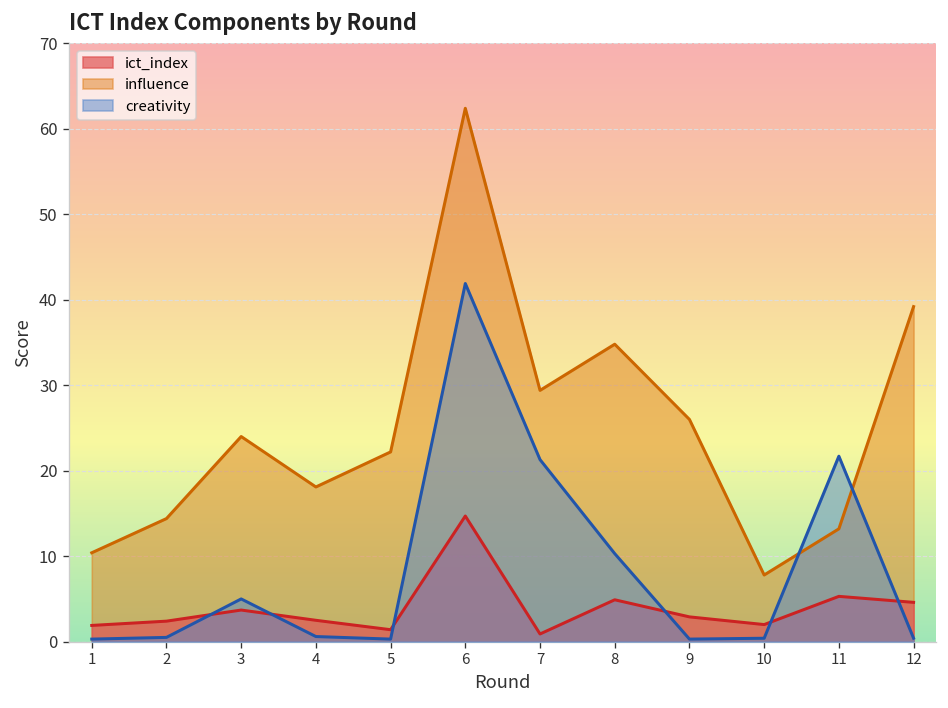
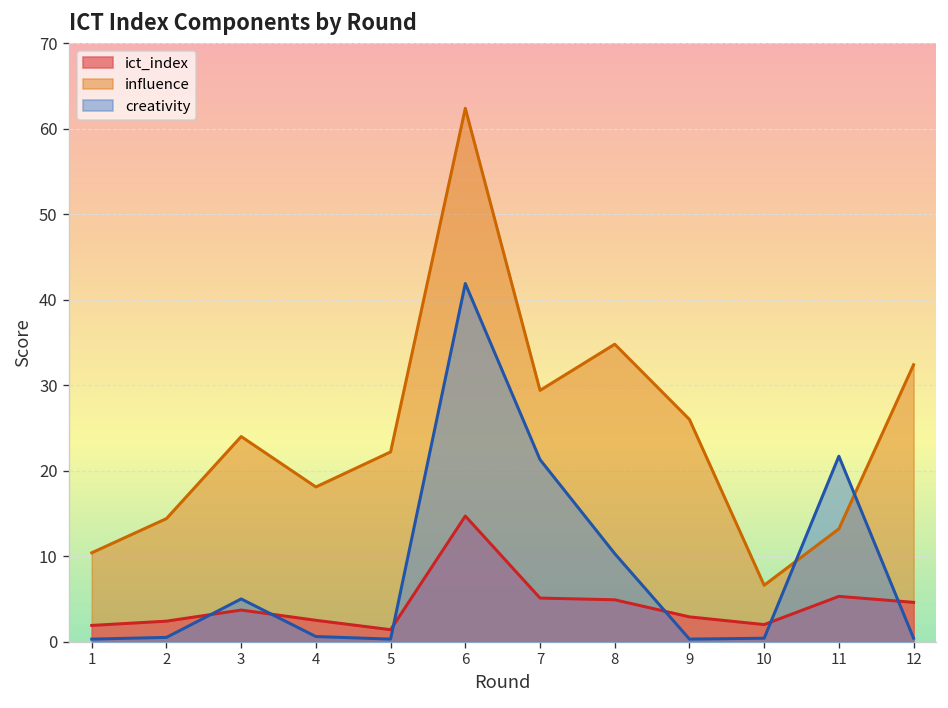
  {
    "ict_index": {
      "1": 2,
      "2": 2,
      "3": 4,
      "4": 3,
      "5": 1,
      "6": 15,
-     "7": 1,
+     "7": 5,
      "8": 5,
      "9": 3,
      "10": 2,
      "11": 5,
      "12": 5
    },
    "influence": {
      "1": 10,
      "2": 14,
      "3": 24,
      "4": 18,
      "5": 22,
      "6": 62,
      "7": 29,
      "8": 35,
      "9": 26,
-     "10": 8,
+     "10": 7,
      "11": 13,
-     "12": 39
+     "12": 32
    },
    "creativity": {
      "1": 0,
      "2": 1,
      "3": 5,
      "4": 1,
      "5": 0,
      "6": 42,
      "7": 21,
      "8": 10,
      "9": 0,
      "10": 0,
      "11": 22,
      "12": 0
    }
  }
